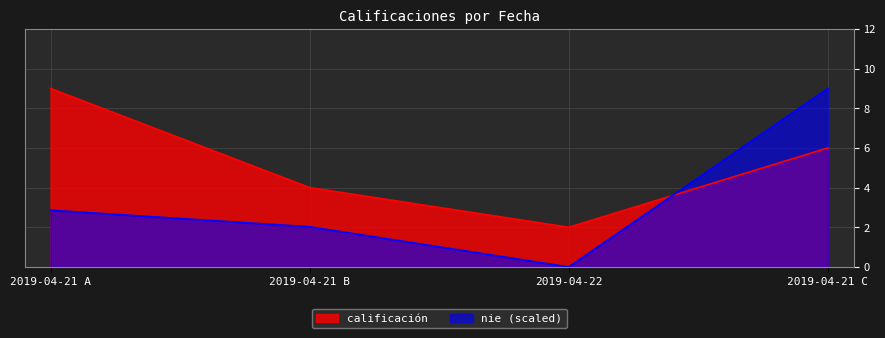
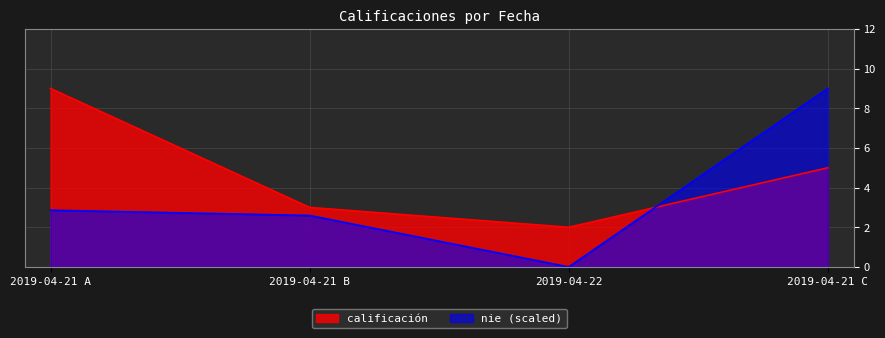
  {
    "calificación": {
      "2019-04-21 A": 9,
-     "2019-04-21 B": 4,
+     "2019-04-21 B": 3,
      "2019-04-22": 2,
-     "2019-04-21 C": 6
+     "2019-04-21 C": 5
    },
    "nie (scaled)": {
      "2019-04-21 A": 2.9,
-     "2019-04-21 B": 2.0,
+     "2019-04-21 B": 2.6,
      "2019-04-22": 0.0,
      "2019-04-21 C": 9.0
    }
  }
